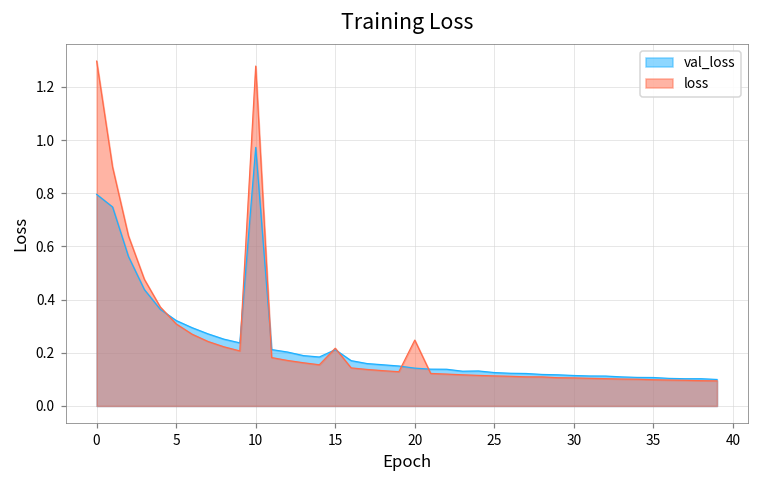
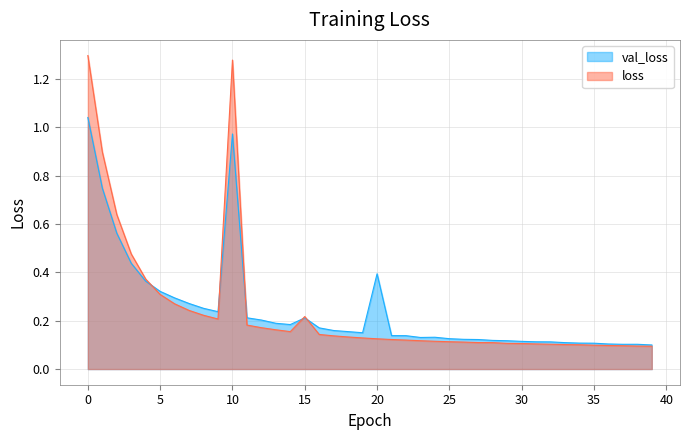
  {
    "val_loss": {
-     "0": 0.80,
+     "0": 1.04,
      "5": 0.32,
      "10": 0.97,
-     "20": 0.14,
+     "20": 0.39,
      "25": 0.13
    },
    "loss": {
      "0": 1.30,
      "5": 0.31,
      "10": 1.28,
-     "20": 0.25,
+     "20": 0.13,
      "25": 0.11
    }
  }
